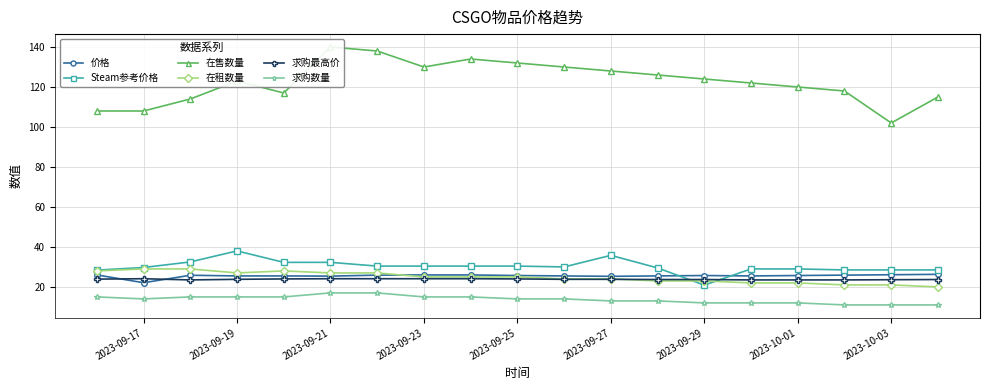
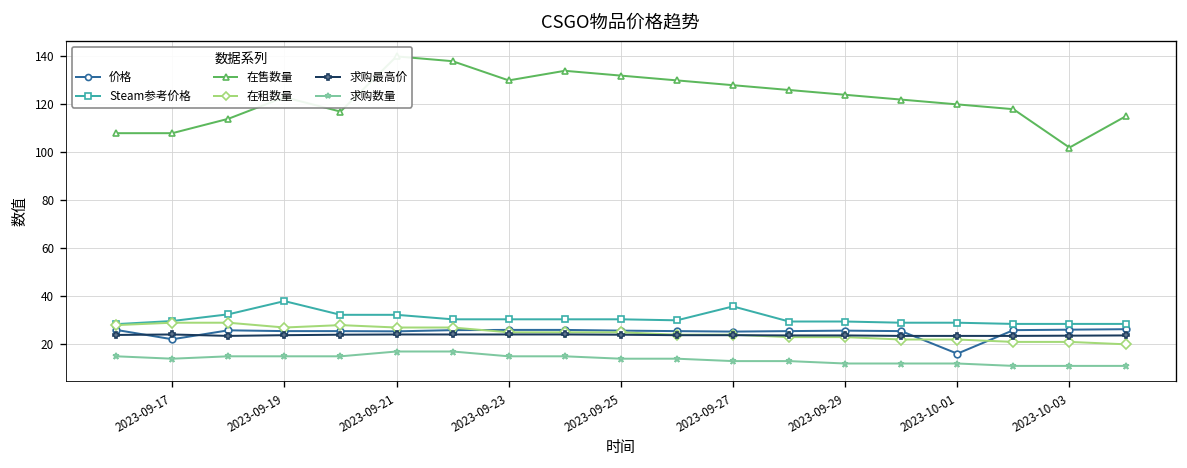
  {
    "价格": {
      "2023-09-17": 22,
      "2023-09-19": 26,
      "2023-09-21": 25,
      "2023-09-27": 25,
      "2023-09-29": 26,
-     "2023-10-01": 26,
+     "2023-10-01": 16,
      "2023-10-03": 26
    },
    "Steam参考价格": {
      "2023-09-19": 38,
      "2023-09-21": 32,
      "2023-09-23": 30,
      "2023-09-25": 30,
      "2023-09-27": 36,
-     "2023-09-29": 21,
+     "2023-09-29": 30,
      "2023-10-01": 29,
      "2023-10-03": 29
    },
    "在售数量": {
      "2023-09-17": 108,
      "2023-09-23": 130,
      "2023-09-25": 132,
      "2023-09-27": 128,
      "2023-09-29": 124,
      "2023-10-01": 120,
      "2023-10-03": 102
    },
    "求购最高价": {
      "2023-09-17": 24,
      "2023-09-19": 24,
      "2023-09-21": 24,
      "2023-10-01": 24,
      "2023-10-03": 24
    }
  }
